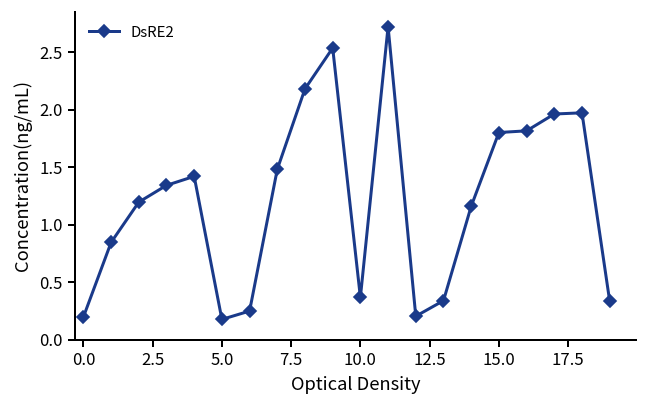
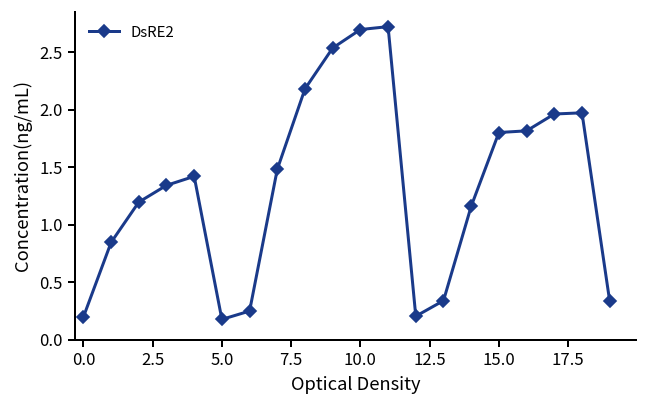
  {
    "0.0": 0.2,
    "5.0": 0.2,
-   "10.0": 0.4,
+   "10.0": 2.7,
    "15.0": 1.8
  }
